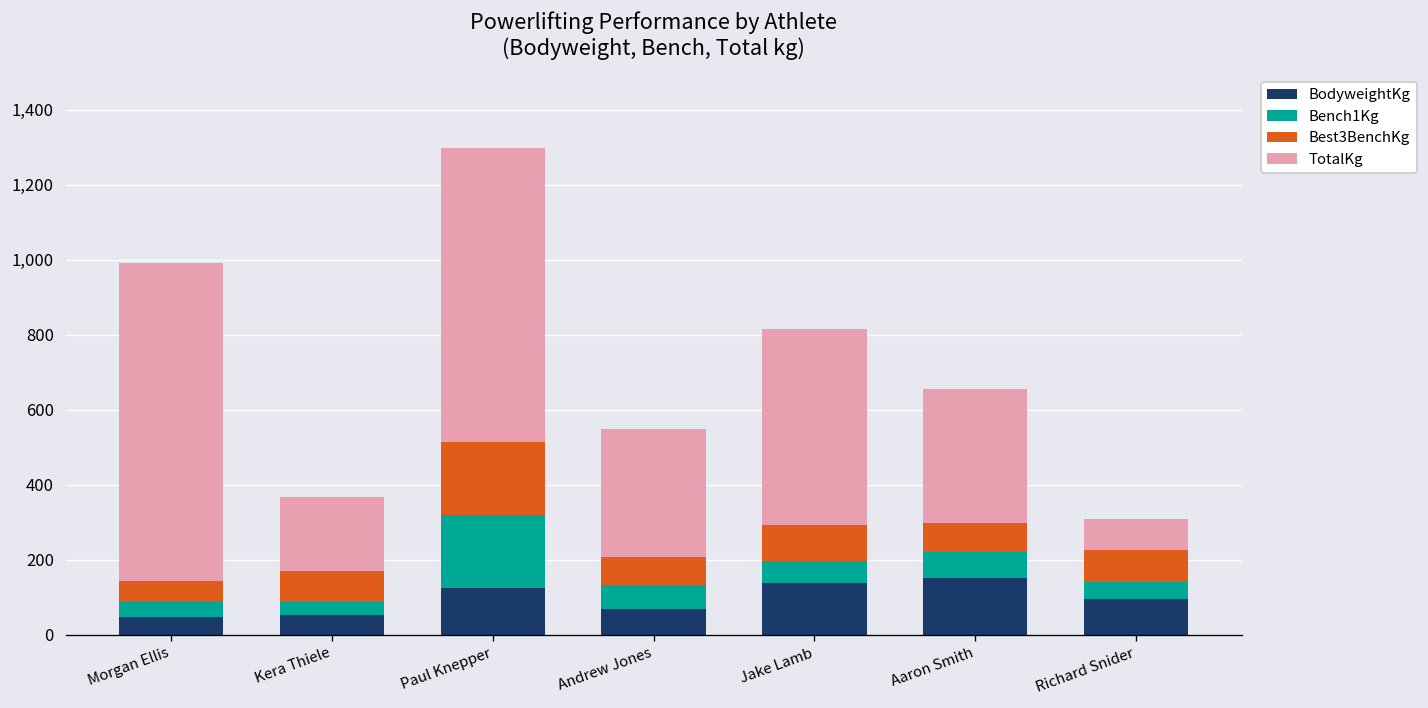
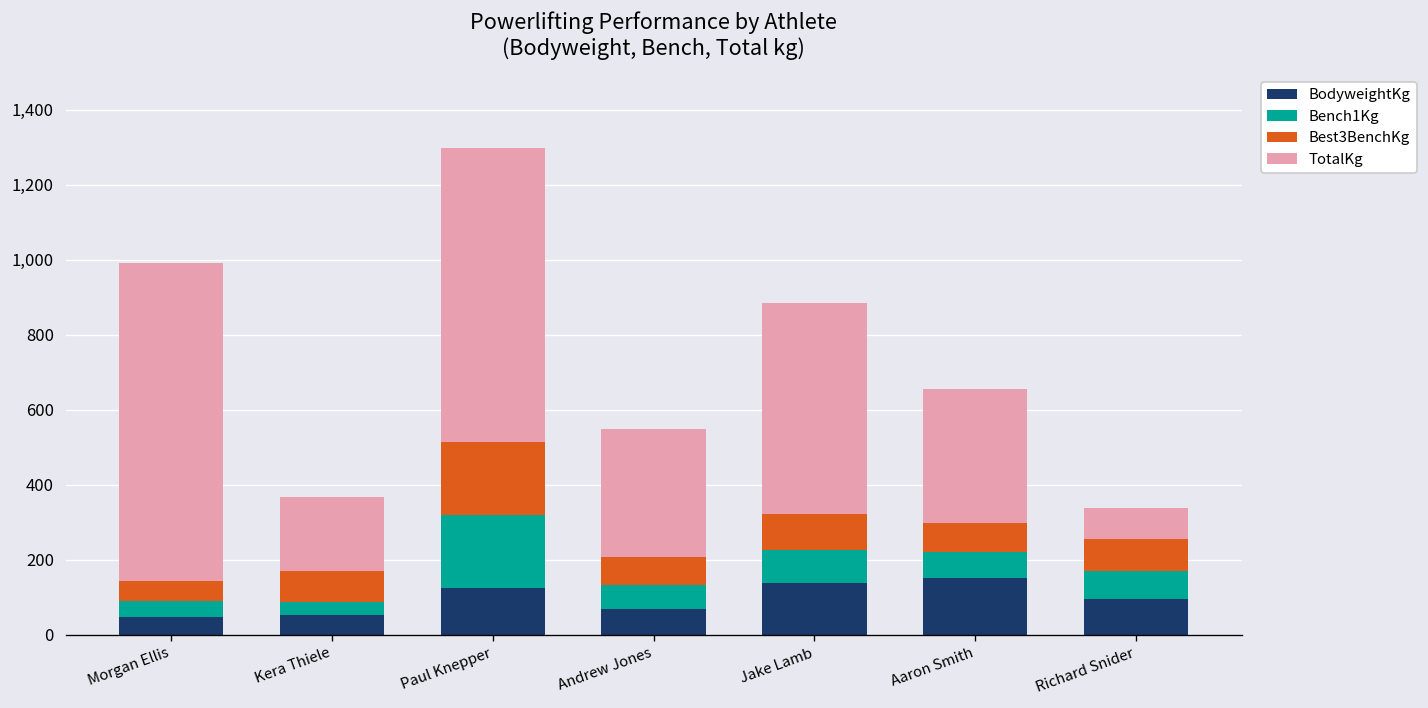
  {
    "BodyweightKg": {
      "Morgan Ellis": 50,
      "Kera Thiele": 50,
      "Paul Knepper": 120,
      "Andrew Jones": 70,
      "Jake Lamb": 140,
      "Aaron Smith": 150,
      "Richard Snider": 90
    },
    "Bench1Kg": {
      "Morgan Ellis": 40,
      "Kera Thiele": 40,
      "Paul Knepper": 200,
      "Andrew Jones": 70,
-     "Jake Lamb": 60,
+     "Jake Lamb": 90,
      "Aaron Smith": 70,
-     "Richard Snider": 50
+     "Richard Snider": 70
    },
    "Best3BenchKg": {
      "Morgan Ellis": 50,
      "Kera Thiele": 80,
      "Paul Knepper": 200,
      "Andrew Jones": 70,
      "Jake Lamb": 100,
      "Aaron Smith": 80,
      "Richard Snider": 80
    },
    "TotalKg": {
      "Morgan Ellis": 850,
      "Kera Thiele": 200,
      "Paul Knepper": 780,
      "Andrew Jones": 340,
-     "Jake Lamb": 520,
+     "Jake Lamb": 560,
      "Aaron Smith": 360,
      "Richard Snider": 80
    }
  }
